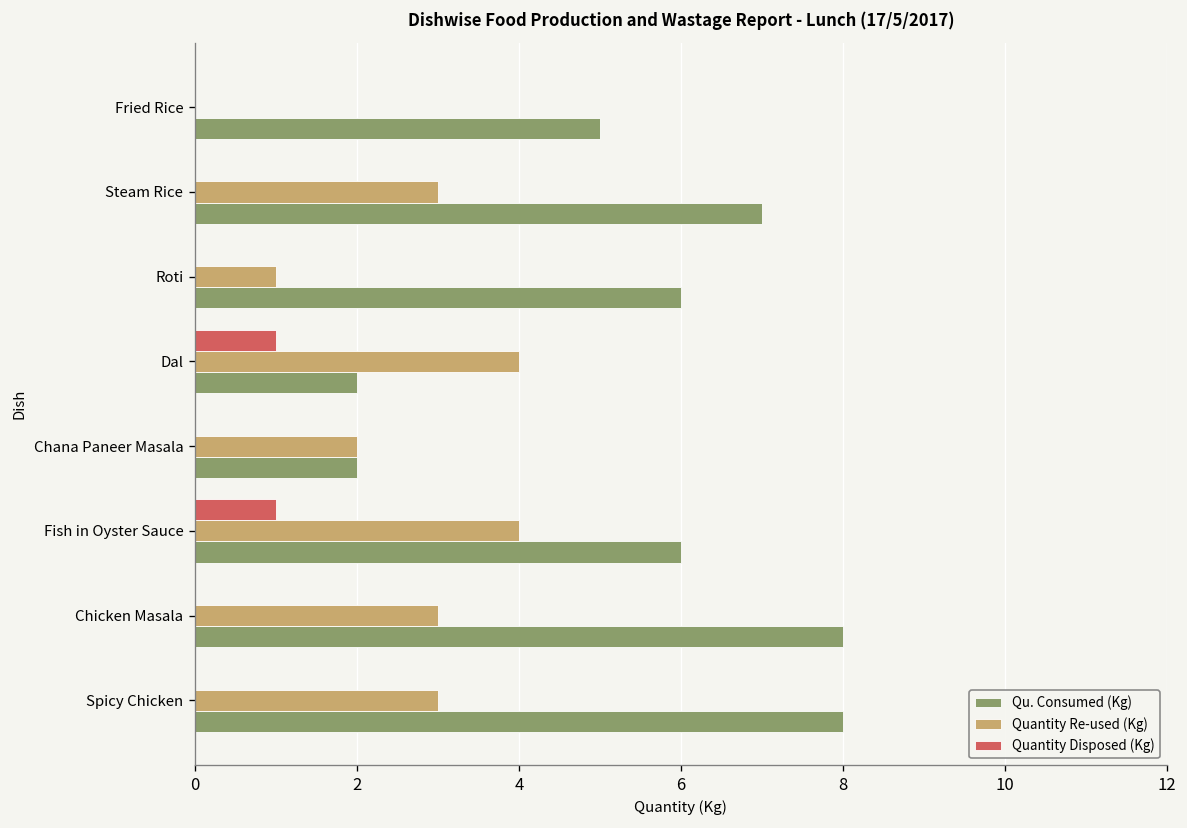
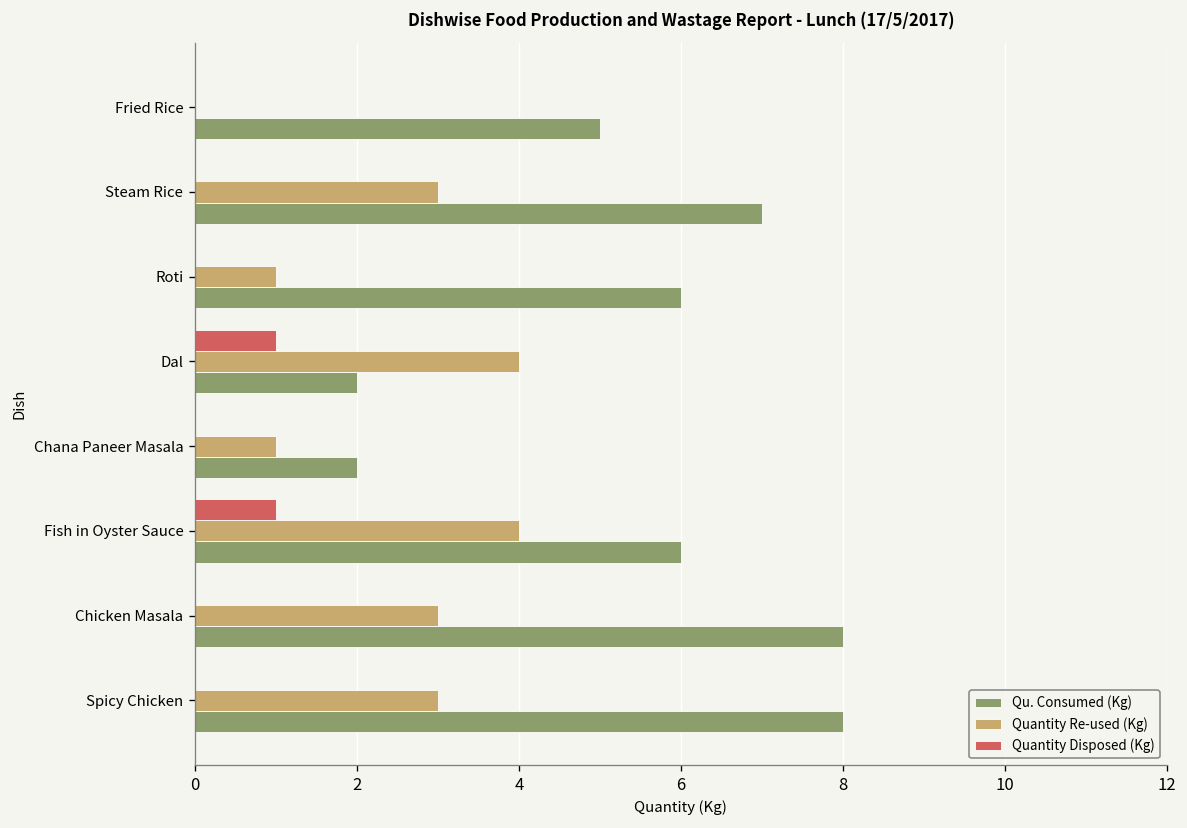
  {
    "Qu. Consumed (Kg)": {
      "Fried Rice": 5,
      "Steam Rice": 7,
      "Roti": 6,
      "Dal": 2,
      "Chana Paneer Masala": 2,
      "Fish in Oyster Sauce": 6,
      "Chicken Masala": 8,
      "Spicy Chicken": 8
    },
    "Quantity Re-used (Kg)": {
      "Fried Rice": 0,
      "Steam Rice": 3,
      "Roti": 1,
      "Dal": 4,
-     "Chana Paneer Masala": 2,
+     "Chana Paneer Masala": 1,
      "Fish in Oyster Sauce": 4,
      "Chicken Masala": 3,
      "Spicy Chicken": 3
    },
    "Quantity Disposed (Kg)": {
      "Fried Rice": 0,
      "Steam Rice": 0,
      "Roti": 0,
      "Dal": 1,
      "Chana Paneer Masala": 0,
      "Fish in Oyster Sauce": 1,
      "Chicken Masala": 0,
      "Spicy Chicken": 0
    }
  }
